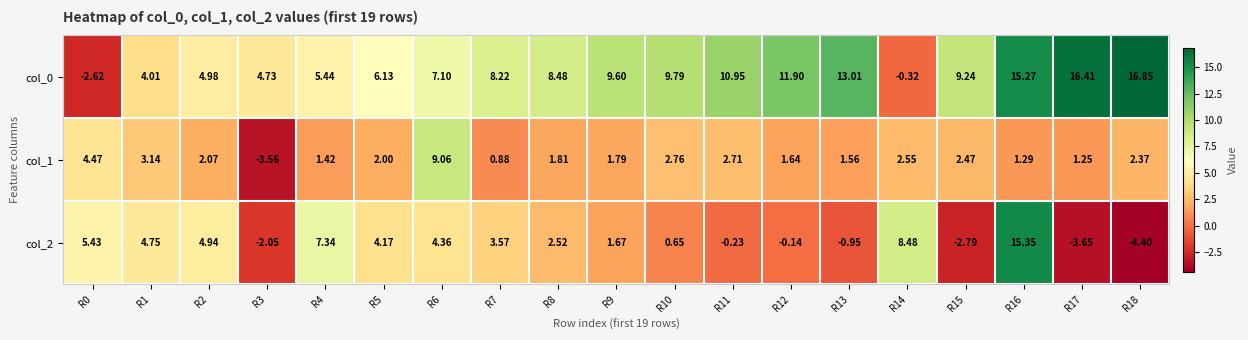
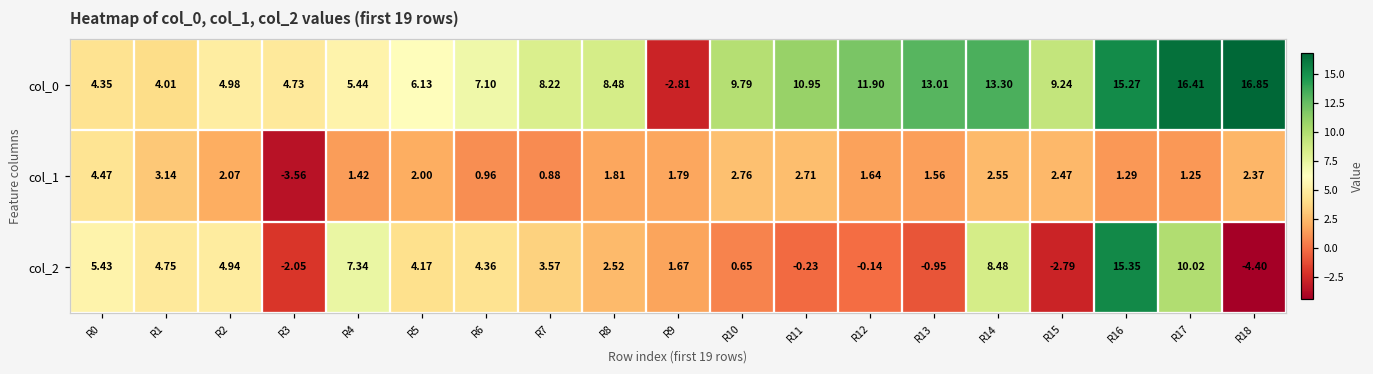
  {
    "col_0": {
-     "R0": -2.62,
+     "R0": 4.35,
      "R1": 4.01,
      "R2": 4.98,
      "R3": 4.73,
      "R4": 5.44,
      "R5": 6.13,
      "R6": 7.10,
      "R7": 8.22,
      "R8": 8.48,
-     "R9": 9.60,
+     "R9": -2.81,
      "R10": 9.79,
      "R11": 10.95,
      "R12": 11.90,
      "R13": 13.01,
-     "R14": -0.32,
+     "R14": 13.30,
      "R15": 9.24,
      "R16": 15.27,
      "R17": 16.41,
      "R18": 16.85
    },
    "col_1": {
      "R0": 4.47,
      "R1": 3.14,
      "R2": 2.07,
      "R3": -3.56,
      "R4": 1.42,
      "R5": 2.00,
-     "R6": 9.06,
+     "R6": 0.96,
      "R7": 0.88,
      "R8": 1.81,
      "R9": 1.79,
      "R10": 2.76,
      "R11": 2.71,
      "R12": 1.64,
      "R13": 1.56,
      "R14": 2.55,
      "R15": 2.47,
      "R16": 1.29,
      "R17": 1.25,
      "R18": 2.37
    },
    "col_2": {
      "R0": 5.43,
      "R1": 4.75,
      "R2": 4.94,
      "R3": -2.05,
      "R4": 7.34,
      "R5": 4.17,
      "R6": 4.36,
      "R7": 3.57,
      "R8": 2.52,
      "R9": 1.67,
      "R10": 0.65,
      "R11": -0.23,
      "R12": -0.14,
      "R13": -0.95,
      "R14": 8.48,
      "R15": -2.79,
      "R16": 15.35,
-     "R17": -3.65,
+     "R17": 10.02,
      "R18": -4.40
    }
  }
